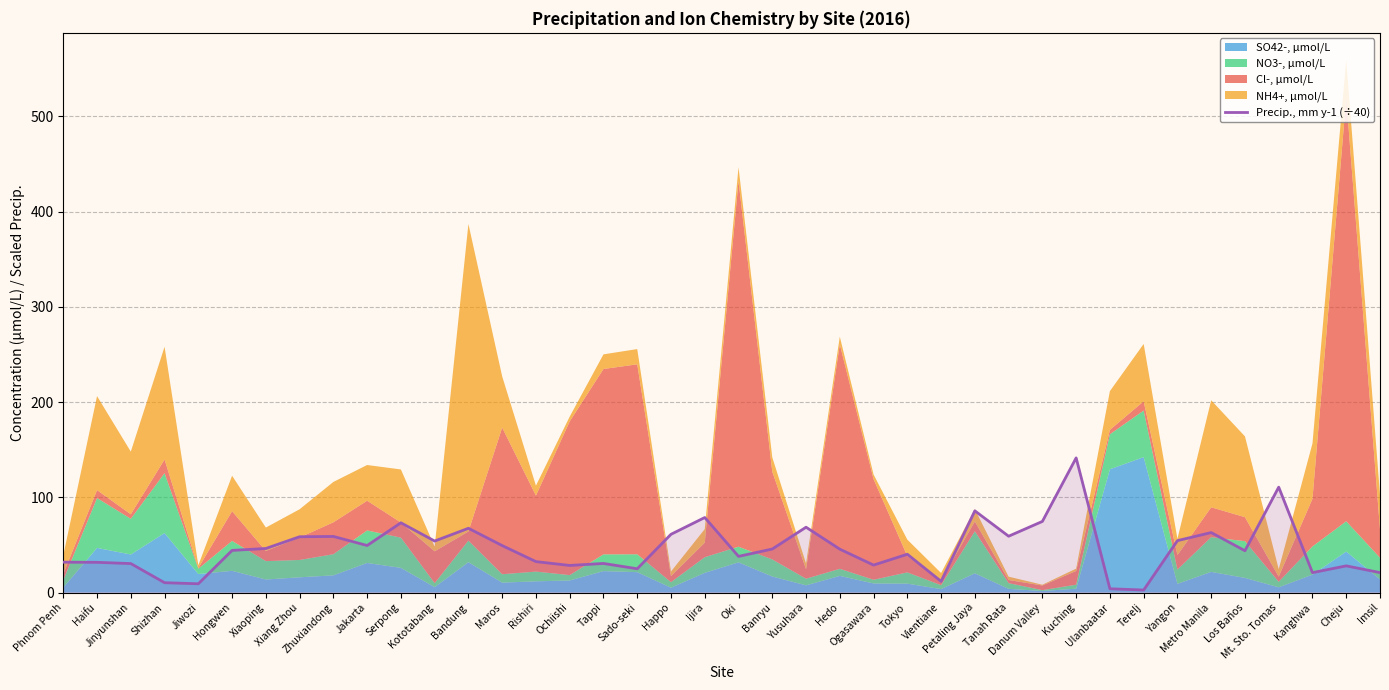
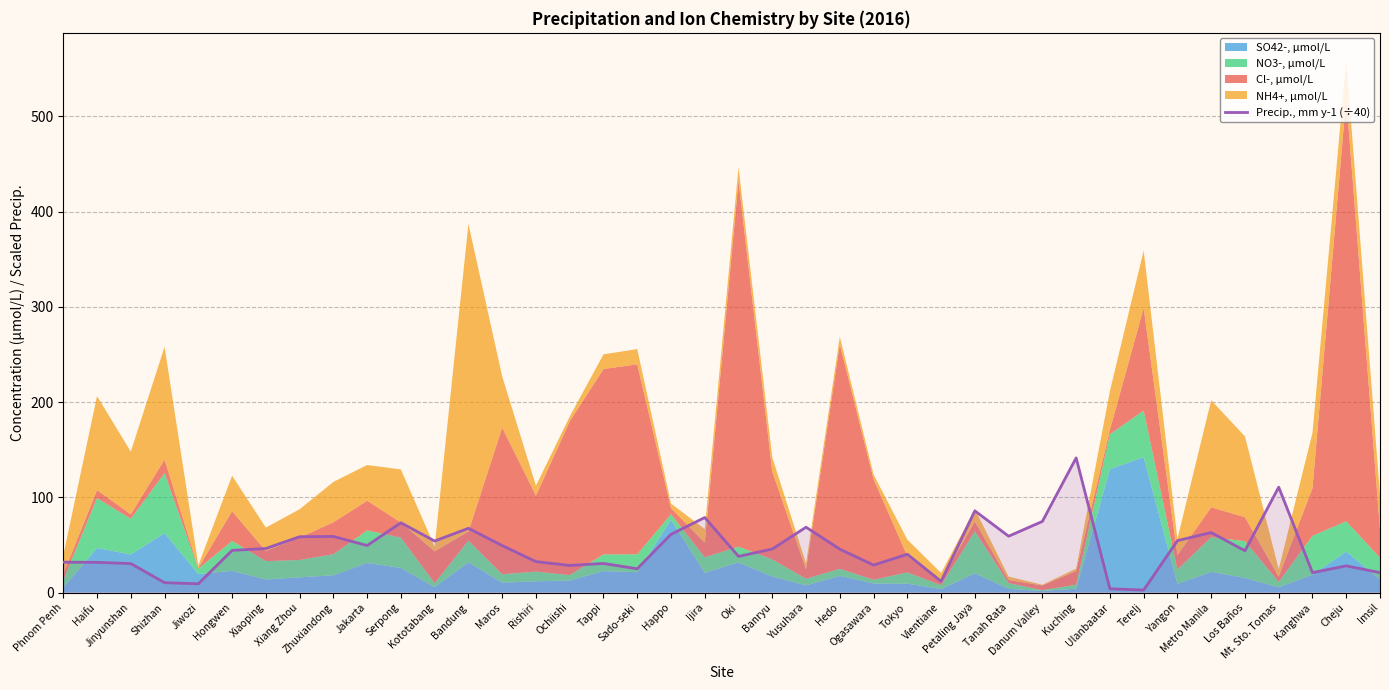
  {
    "SO42-, µmol/L": {
      "Phnom Penh": 10,
      "Haifu": 50,
      "Jinyunshan": 40,
      "Shizhan": 60,
      "Jiwozi": 20,
      "Hongwen": 20,
      "Xiaoping": 10,
      "Xiang Zhou": 20,
      "Zhuxiandong": 20,
      "Jakarta": 30,
      "Serpong": 30,
      "Kototabang": 10,
      "Bandung": 30,
      "Maros": 10,
      "Rishiri": 10,
      "Ochiishi": 10,
      "Tappi": 20,
      "Sado-seki": 20,
-     "Happo": 10,
+     "Happo": 80,
      "Ijira": 20,
      "Oki": 30,
      "Banryu": 20,
      "Yusuhara": 10,
      "Hedo": 20,
      "Ogasawara": 10,
      "Tokyo": 10,
      "Vientiane": 0,
      "Petaling Jaya": 20,
      "Tanah Rata": 0,
      "Kuching": 0,
      "Ulanbaatar": 130,
      "Terelj": 140,
      "Yangon": 10,
      "Metro Manila": 20,
      "Los Baños": 20,
      "Mt. Sto. Tomas": 10,
      "Cheju": 40,
      "Imsil": 10
    },
    "NO3-, µmol/L": {
      "Phnom Penh": 10,
      "Haifu": 50,
      "Jinyunshan": 40,
      "Shizhan": 60,
      "Hongwen": 30,
      "Xiaoping": 20,
      "Xiang Zhou": 20,
      "Zhuxiandong": 20,
      "Jakarta": 30,
      "Serpong": 30,
      "Kototabang": 0,
      "Bandung": 20,
      "Maros": 10,
      "Rishiri": 10,
      "Ochiishi": 10,
      "Tappi": 20,
      "Sado-seki": 20,
      "Happo": 10,
      "Ijira": 20,
      "Oki": 20,
      "Banryu": 20,
      "Yusuhara": 10,
      "Hedo": 10,
      "Ogasawara": 0,
      "Tokyo": 10,
      "Vientiane": 0,
      "Petaling Jaya": 40,
      "Tanah Rata": 10,
      "Kuching": 0,
      "Ulanbaatar": 40,
      "Terelj": 50,
      "Yangon": 10,
      "Metro Manila": 40,
      "Los Baños": 40,
      "Mt. Sto. Tomas": 10,
-     "Kanghwa": 30,
+     "Kanghwa": 40,
      "Cheju": 30,
      "Imsil": 20
    },
    "Cl-, µmol/L": {
      "Phnom Penh": 10,
      "Haifu": 10,
      "Jinyunshan": 0,
      "Shizhan": 10,
      "Hongwen": 30,
      "Zhuxiandong": 30,
      "Jakarta": 30,
      "Kototabang": 30,
      "Bandung": 10,
      "Maros": 150,
      "Rishiri": 80,
      "Ochiishi": 160,
      "Tappi": 190,
      "Sado-seki": 200,
      "Happo": 10,
      "Ijira": 20,
      "Oki": 380,
      "Banryu": 90,
      "Yusuhara": 10,
      "Hedo": 240,
      "Ogasawara": 110,
      "Petaling Jaya": 10,
      "Tanah Rata": 0,
      "Ulanbaatar": 0,
-     "Terelj": 10,
+     "Terelj": 110,
      "Yangon": 20,
      "Metro Manila": 30,
      "Los Baños": 30,
      "Mt. Sto. Tomas": 10,
      "Kanghwa": 50,
      "Imsil": 30
    },
    "NH4+, µmol/L": {
      "Phnom Penh": 20,
      "Haifu": 100,
      "Jinyunshan": 70,
      "Shizhan": 120,
      "Jiwozi": 0,
      "Hongwen": 40,
      "Xiaoping": 20,
      "Xiang Zhou": 30,
      "Zhuxiandong": 40,
      "Jakarta": 40,
      "Serpong": 60,
      "Kototabang": 0,
      "Bandung": 320,
      "Maros": 50,
      "Rishiri": 10,
      "Ochiishi": 10,
      "Tappi": 20,
      "Sado-seki": 20,
      "Happo": 0,
      "Ijira": 10,
      "Oki": 10,
      "Banryu": 10,
      "Yusuhara": 10,
      "Hedo": 10,
      "Ogasawara": 0,
      "Tokyo": 20,
      "Vientiane": 10,
      "Tanah Rata": 0,
      "Ulanbaatar": 40,
      "Terelj": 60,
      "Metro Manila": 110,
      "Los Baños": 80,
      "Mt. Sto. Tomas": 10,
      "Kanghwa": 60,
      "Imsil": 40
    },
    "Precip., mm y-1 (÷40)": {
      "Phnom Penh": 30,
      "Haifu": 30,
      "Jinyunshan": 30,
      "Shizhan": 10,
      "Jiwozi": 10,
      "Hongwen": 40,
      "Zhuxiandong": 60,
      "Jakarta": 50,
      "Kototabang": 50,
      "Bandung": 70,
      "Maros": 50,
      "Rishiri": 30,
      "Ochiishi": 30,
      "Tappi": 30,
      "Sado-seki": 20,
      "Happo": 60,
      "Ijira": 80,
      "Oki": 40,
      "Banryu": 50,
      "Yusuhara": 70,
      "Hedo": 50,
      "Ogasawara": 30,
      "Tanah Rata": 60,
      "Danum Valley": 70,
      "Kuching": 140,
      "Ulanbaatar": 0,
      "Terelj": 0,
      "Metro Manila": 60,
      "Los Baños": 40,
      "Mt. Sto. Tomas": 110,
      "Cheju": 30,
      "Imsil": 20
    }
  }
